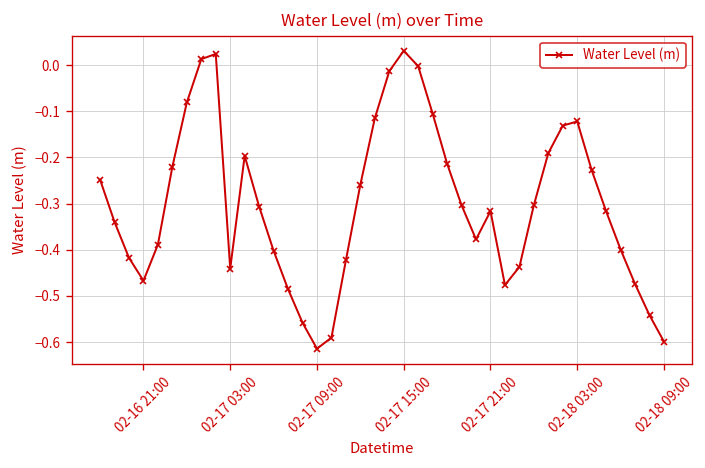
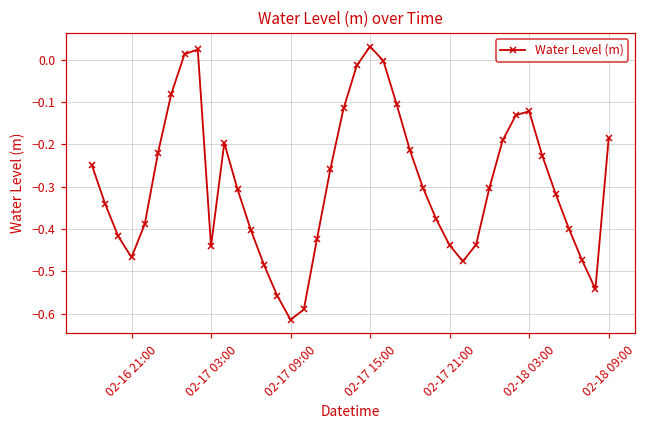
  {
    "02-16 21:00": -0.47,
    "02-17 03:00": -0.44,
    "02-17 09:00": -0.61,
    "02-17 15:00": 0.03,
-   "02-17 21:00": -0.32,
+   "02-17 21:00": -0.44,
    "02-18 03:00": -0.12,
-   "02-18 09:00": -0.60
+   "02-18 09:00": -0.19
  }
